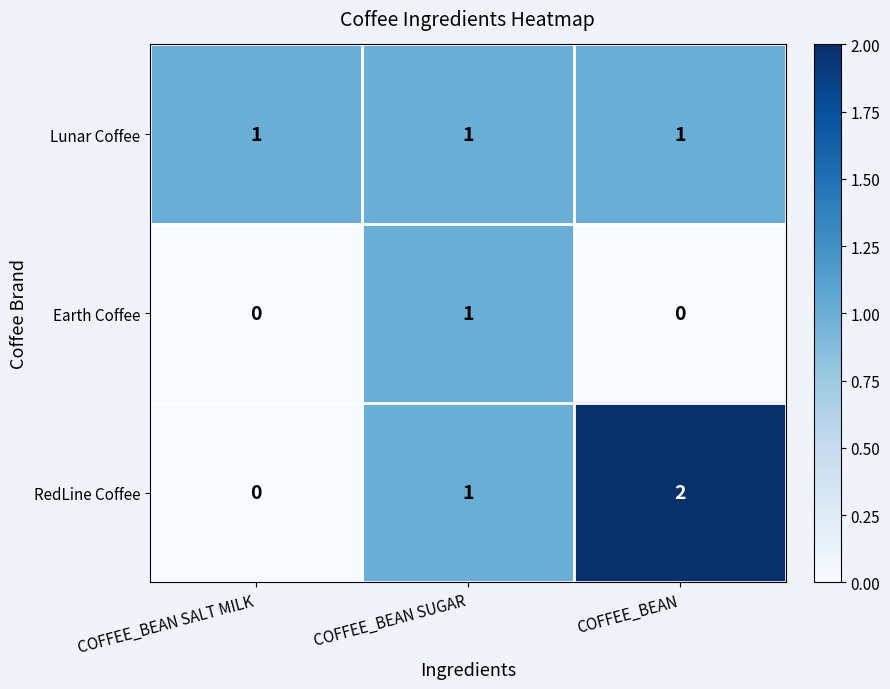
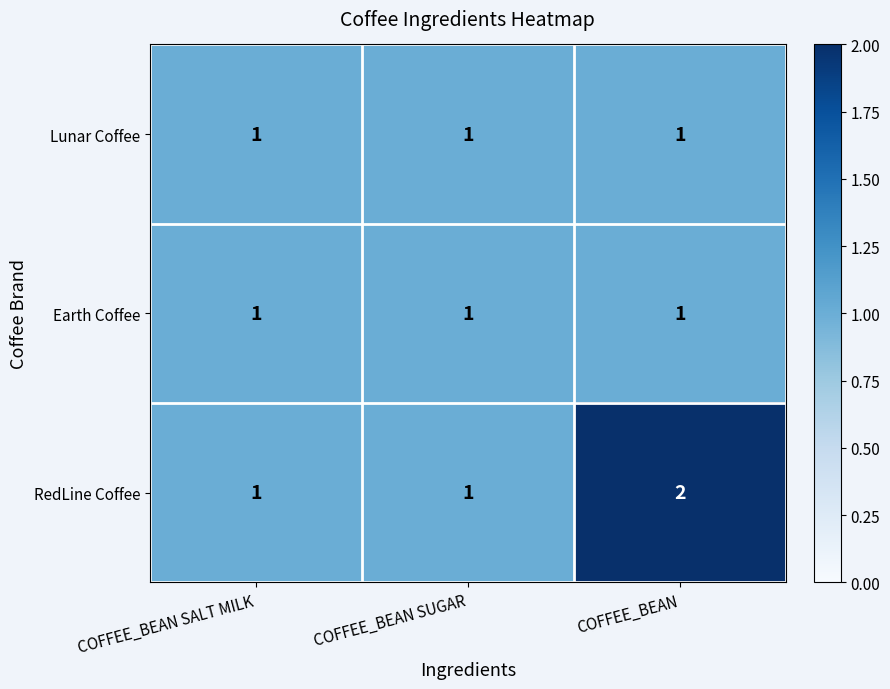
  {
    "Lunar Coffee": {
      "COFFEE_BEAN SALT MILK": 1,
      "COFFEE_BEAN SUGAR": 1,
      "COFFEE_BEAN": 1
    },
    "Earth Coffee": {
-     "COFFEE_BEAN SALT MILK": 0,
+     "COFFEE_BEAN SALT MILK": 1,
      "COFFEE_BEAN SUGAR": 1,
-     "COFFEE_BEAN": 0
+     "COFFEE_BEAN": 1
    },
    "RedLine Coffee": {
-     "COFFEE_BEAN SALT MILK": 0,
+     "COFFEE_BEAN SALT MILK": 1,
      "COFFEE_BEAN SUGAR": 1,
      "COFFEE_BEAN": 2
    }
  }
